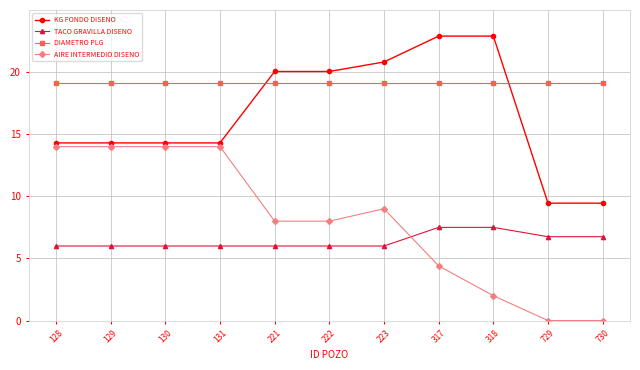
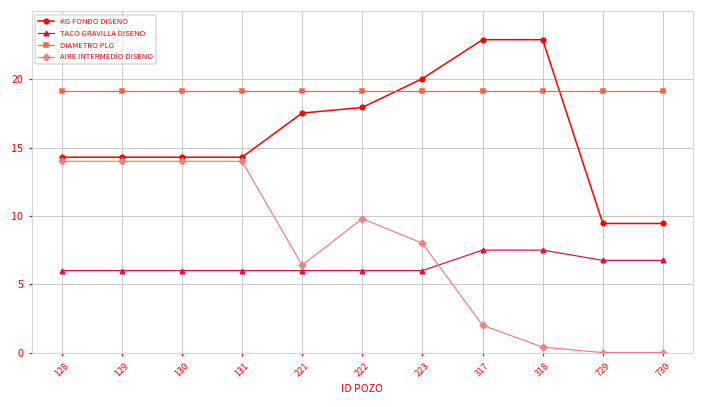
  {
    "KG FONDO DISENO": {
      "128": 14.3,
      "129": 14.3,
      "130": 14.3,
      "131": 14.3,
-     "221": 20.1,
-     "222": 20.1,
-     "223": 20.8,
+     "221": 17.5,
+     "222": 17.9,
+     "223": 20.1,
      "317": 22.9,
      "318": 22.9,
      "729": 9.5,
      "730": 9.5
    },
    "TACO GRAVILLA DISENO": {
      "128": 6.0,
      "129": 6.0,
      "130": 6.0,
      "131": 6.0,
      "221": 6.0,
      "222": 6.0,
      "223": 6.0,
      "317": 7.5,
      "318": 7.5,
      "729": 6.8,
      "730": 6.8
    },
    "DIAMETRO PLG": {
      "128": 19.1,
      "129": 19.1,
      "130": 19.1,
      "131": 19.1,
      "221": 19.1,
      "222": 19.1,
      "223": 19.1,
      "317": 19.1,
      "318": 19.1,
      "729": 19.1,
      "730": 19.1
    },
    "AIRE INTERMEDIO DISENO": {
      "128": 14.0,
      "129": 14.0,
      "130": 14.0,
      "131": 14.0,
-     "221": 8.0,
-     "222": 8.0,
-     "223": 9.0,
-     "317": 4.4,
-     "318": 2.0,
+     "221": 6.4,
+     "222": 9.8,
+     "223": 8.0,
+     "317": 2.0,
+     "318": 0.4,
      "729": 0.0,
      "730": 0.0
    }
  }
